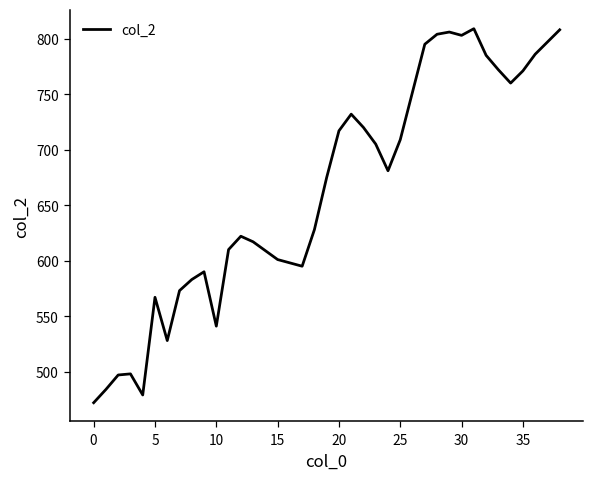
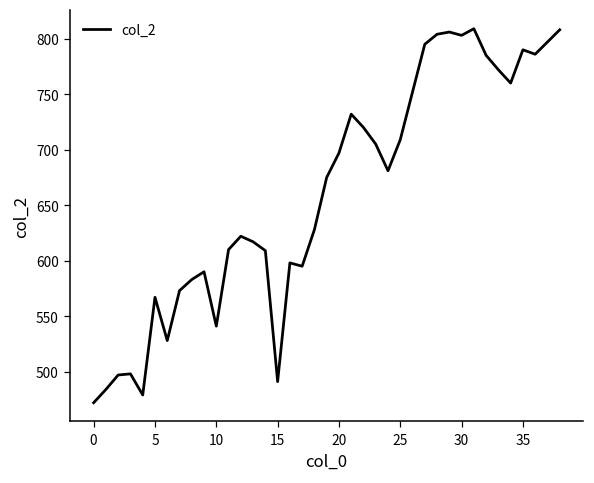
  {
    "0": 472,
    "5": 567,
    "10": 541,
-   "15": 601,
-   "20": 717,
+   "15": 491,
+   "20": 697,
    "25": 709,
    "30": 803,
-   "35": 771
+   "35": 790
  }
